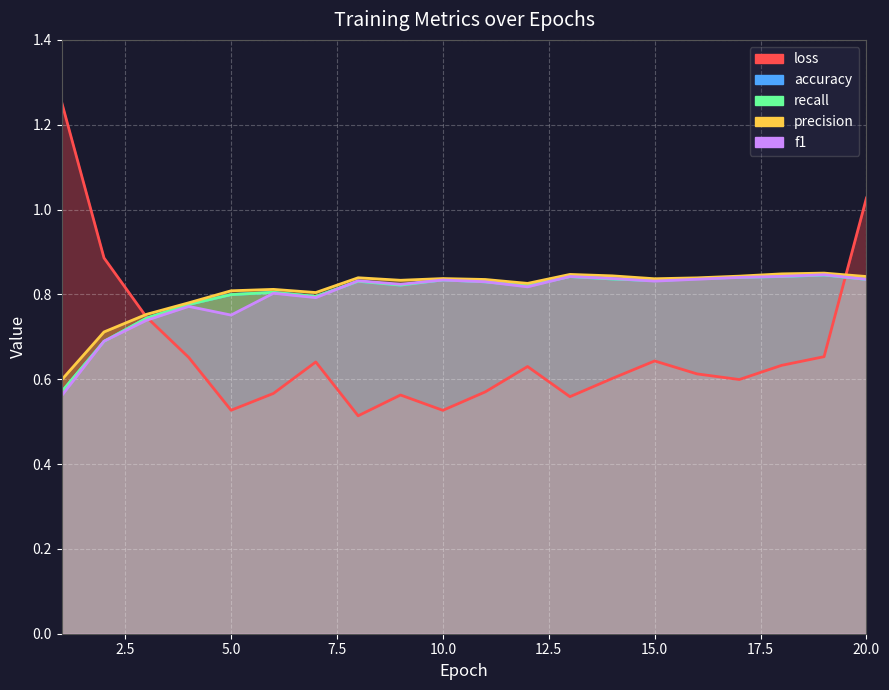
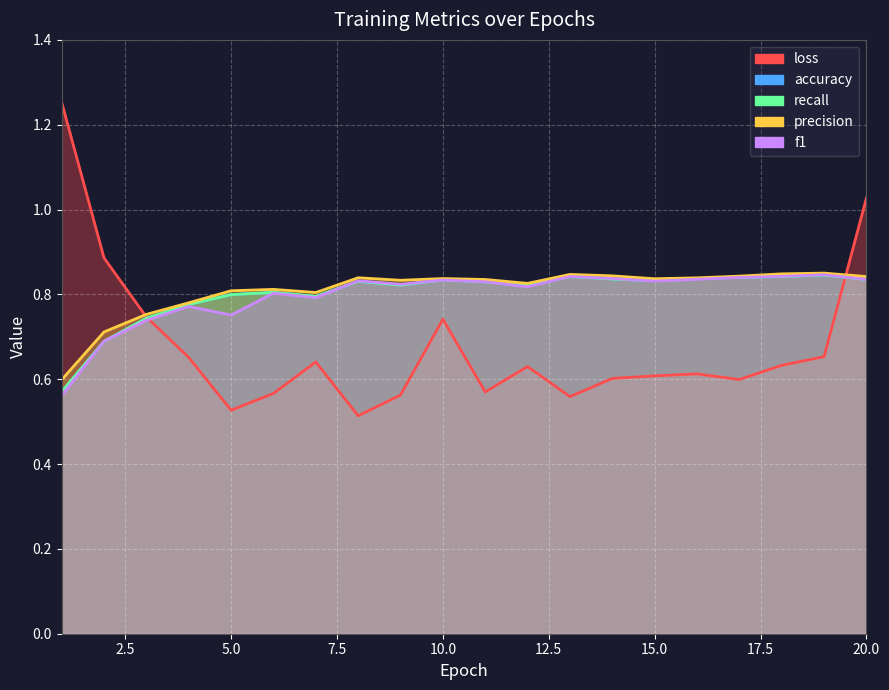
  {
    "loss": {
      "5.0": 0.53,
-     "10.0": 0.53,
-     "15.0": 0.64,
+     "10.0": 0.74,
+     "15.0": 0.61,
      "20.0": 1.03
    },
    "recall": {
      "5.0": 0.80
    },
    "precision": {
      "5.0": 0.81,
      "20.0": 0.84
    },
    "f1": {
      "5.0": 0.75
    }
  }
